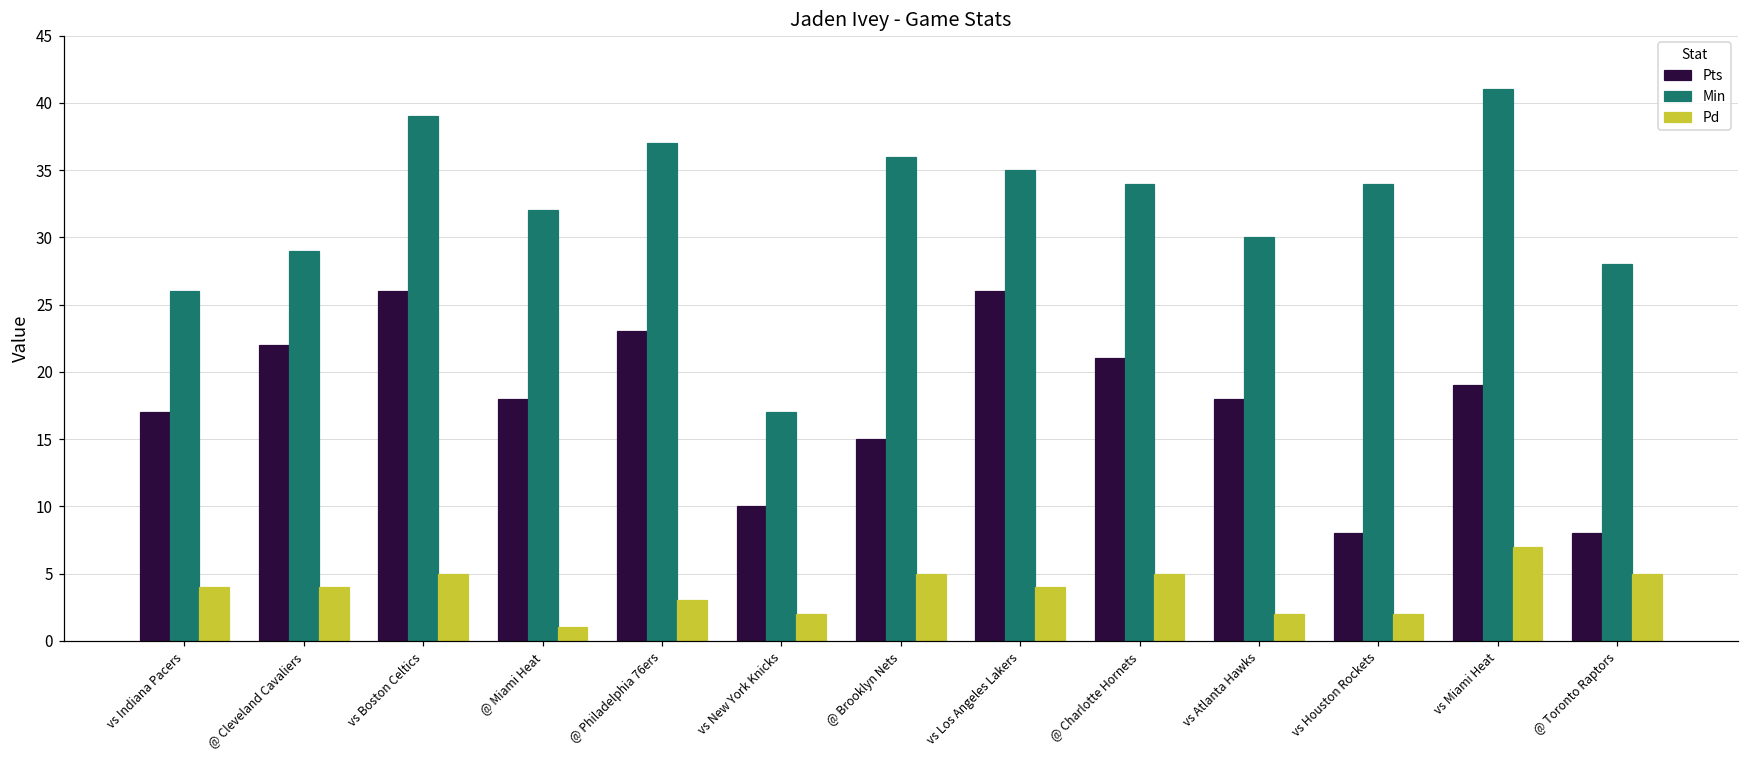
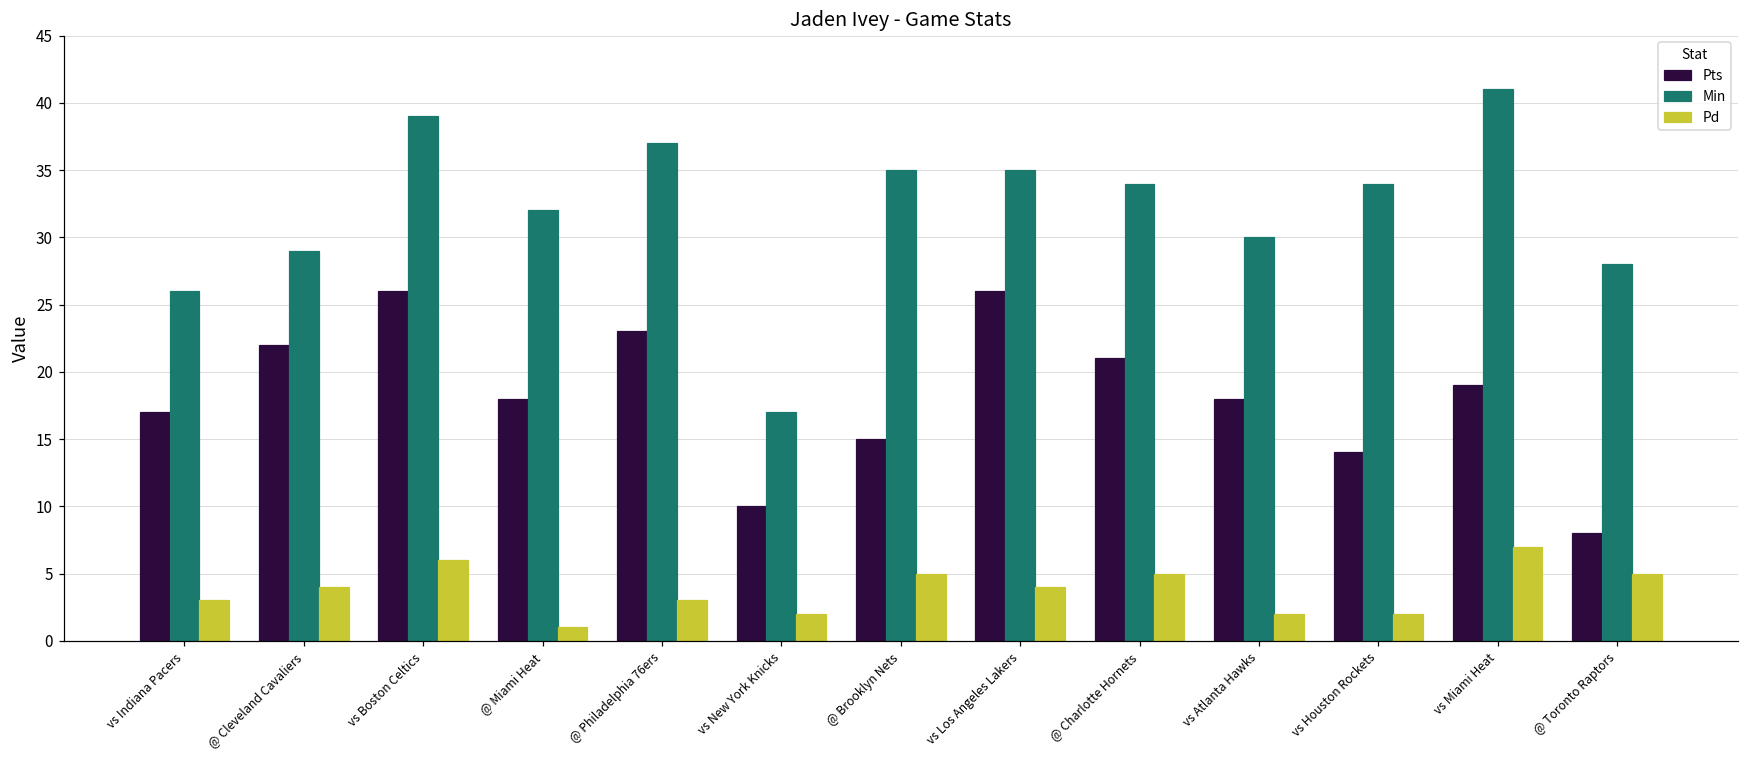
  {
    "Pts": {
      "vs Indiana Pacers": 17,
      "@ Cleveland Cavaliers": 22,
      "vs Boston Celtics": 26,
      "@ Miami Heat": 18,
      "@ Philadelphia 76ers": 23,
      "vs New York Knicks": 10,
      "@ Brooklyn Nets": 15,
      "vs Los Angeles Lakers": 26,
      "@ Charlotte Hornets": 21,
      "vs Atlanta Hawks": 18,
-     "vs Houston Rockets": 8,
+     "vs Houston Rockets": 14,
      "vs Miami Heat": 19,
      "@ Toronto Raptors": 8
    },
    "Min": {
      "vs Indiana Pacers": 26,
      "@ Cleveland Cavaliers": 29,
      "vs Boston Celtics": 39,
      "@ Miami Heat": 32,
      "@ Philadelphia 76ers": 37,
      "vs New York Knicks": 17,
-     "@ Brooklyn Nets": 36,
+     "@ Brooklyn Nets": 35,
      "vs Los Angeles Lakers": 35,
      "@ Charlotte Hornets": 34,
      "vs Atlanta Hawks": 30,
      "vs Houston Rockets": 34,
      "vs Miami Heat": 41,
      "@ Toronto Raptors": 28
    },
    "Pd": {
-     "vs Indiana Pacers": 4,
+     "vs Indiana Pacers": 3,
      "@ Cleveland Cavaliers": 4,
-     "vs Boston Celtics": 5,
+     "vs Boston Celtics": 6,
      "@ Miami Heat": 1,
      "@ Philadelphia 76ers": 3,
      "vs New York Knicks": 2,
      "@ Brooklyn Nets": 5,
      "vs Los Angeles Lakers": 4,
      "@ Charlotte Hornets": 5,
      "vs Atlanta Hawks": 2,
      "vs Houston Rockets": 2,
      "vs Miami Heat": 7,
      "@ Toronto Raptors": 5
    }
  }
